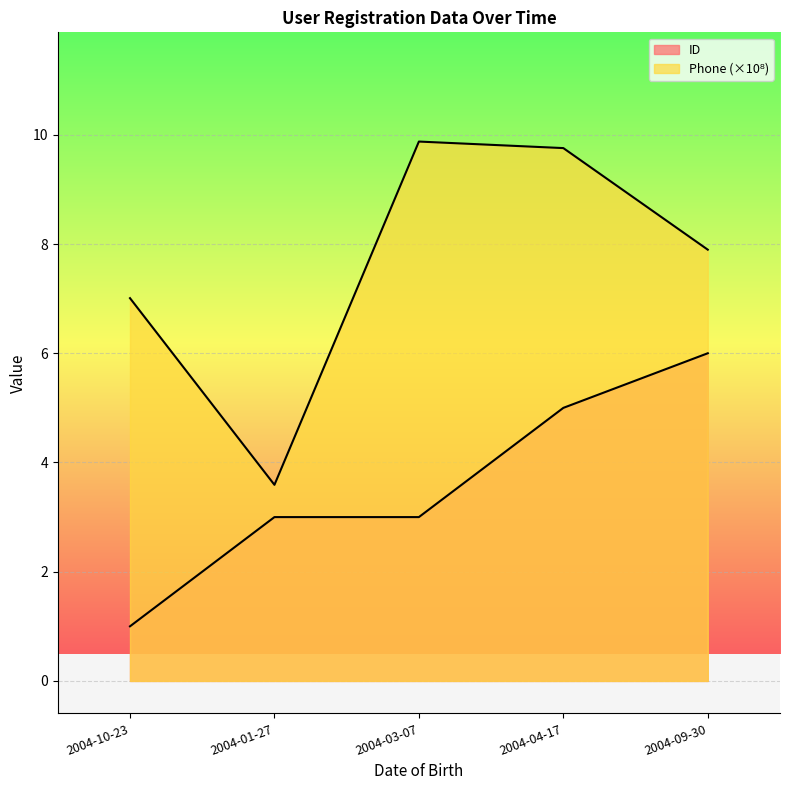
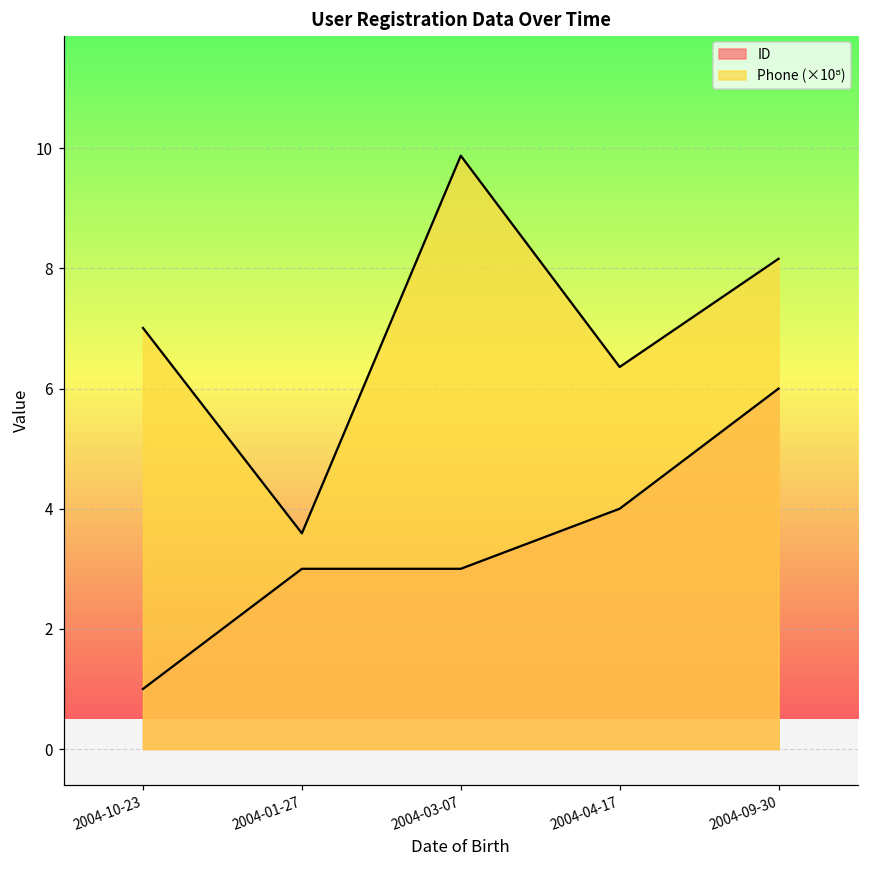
  {
    "ID": {
      "2004-10-23": 1,
      "2004-01-27": 3,
      "2004-03-07": 3,
-     "2004-04-17": 5,
+     "2004-04-17": 4,
      "2004-09-30": 6
    },
    "Phone (×10⁸)": {
      "2004-10-23": 7.0,
      "2004-01-27": 3.6,
      "2004-03-07": 9.9,
-     "2004-04-17": 9.8,
-     "2004-09-30": 7.9
+     "2004-04-17": 6.4,
+     "2004-09-30": 8.2
    }
  }
